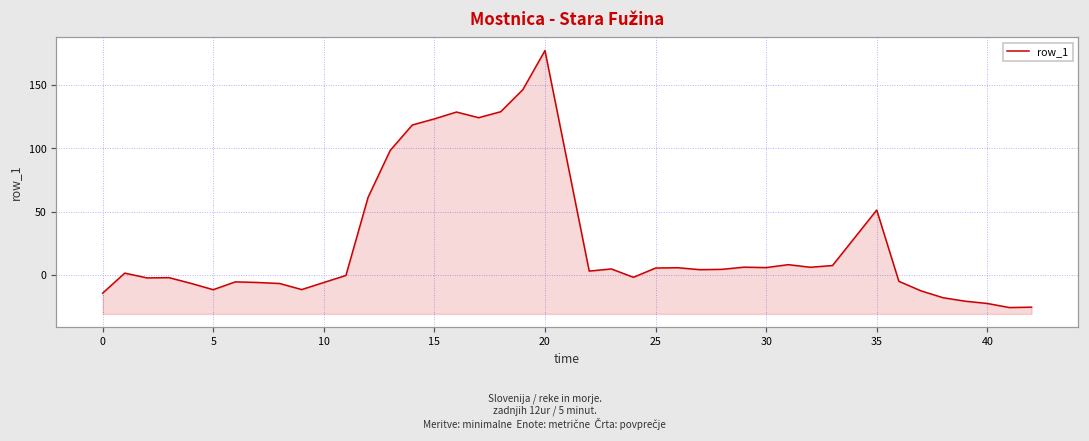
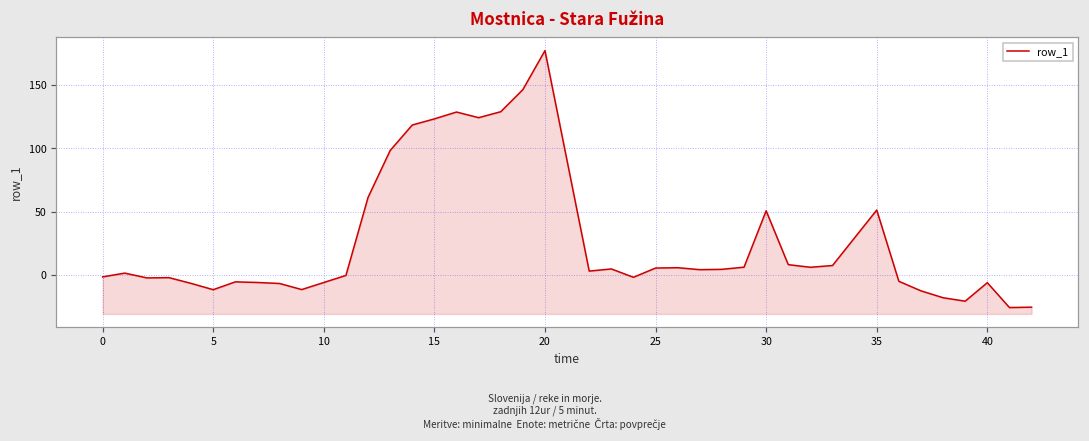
  {
-   "0": -14,
+   "0": -1,
    "5": -11,
    "15": 123,
    "20": 177,
    "25": 6,
-   "30": 6,
+   "30": 51,
    "35": 51,
-   "40": -22
+   "40": -6
  }
